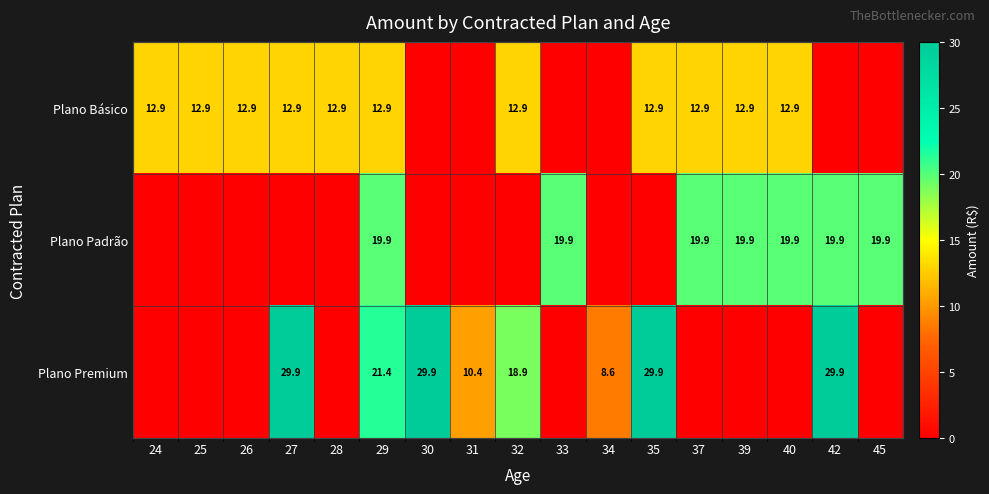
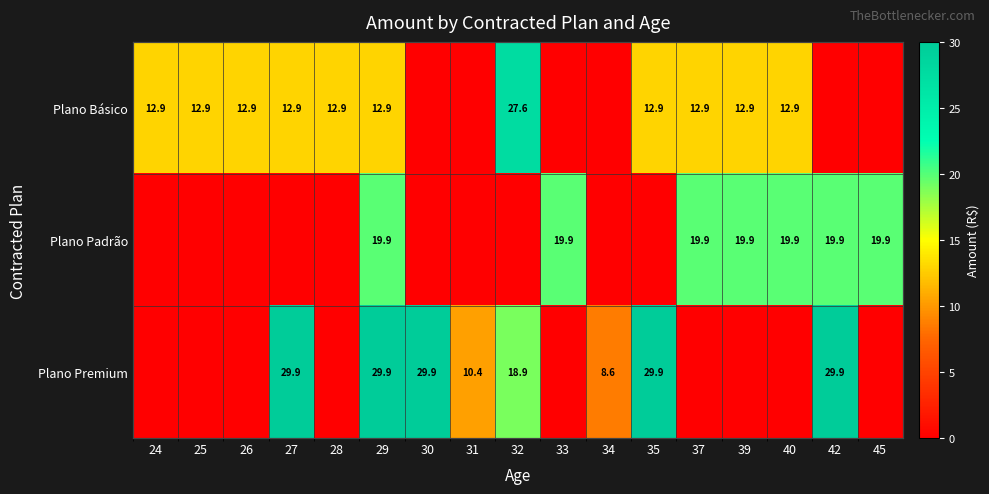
  {
    "Plano Básico": {
      "24": 12.9,
      "25": 12.9,
      "26": 12.9,
      "27": 12.9,
      "28": 12.9,
      "29": 12.9,
-     "32": 12.9,
+     "32": 27.6,
      "35": 12.9,
      "37": 12.9,
      "39": 12.9,
      "40": 12.9
    },
    "Plano Padrão": {
      "29": 19.9,
      "33": 19.9,
      "37": 19.9,
      "39": 19.9,
      "40": 19.9,
      "42": 19.9,
      "45": 19.9
    },
    "Plano Premium": {
      "27": 29.9,
-     "29": 21.4,
+     "29": 29.9,
      "30": 29.9,
      "31": 10.4,
      "32": 18.9,
      "34": 8.6,
      "35": 29.9,
      "42": 29.9
    }
  }
